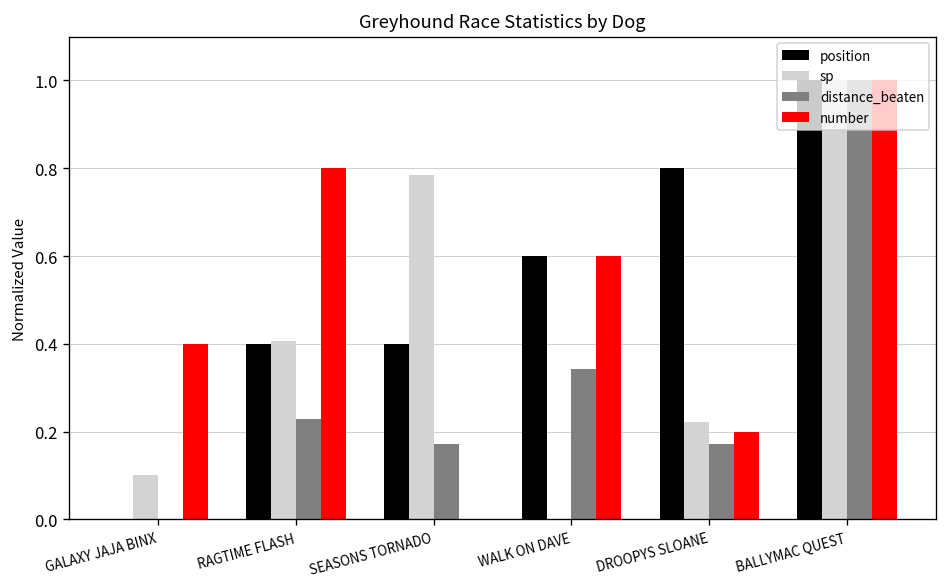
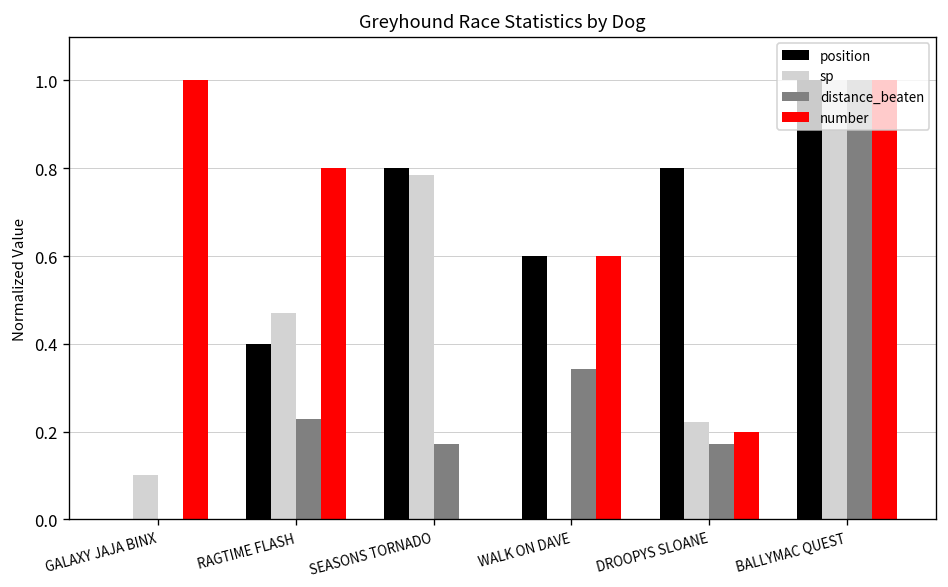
  {
    "position": {
      "GALAXY JAJA BINX": 0.00,
      "RAGTIME FLASH": 0.40,
-     "SEASONS TORNADO": 0.40,
+     "SEASONS TORNADO": 0.80,
      "WALK ON DAVE": 0.60,
      "DROOPYS SLOANE": 0.80
    },
    "sp": {
      "GALAXY JAJA BINX": 0.10,
-     "RAGTIME FLASH": 0.41,
+     "RAGTIME FLASH": 0.47,
      "SEASONS TORNADO": 0.78,
      "WALK ON DAVE": 0.00,
      "DROOPYS SLOANE": 0.22
    },
    "distance_beaten": {
      "GALAXY JAJA BINX": 0.00,
      "RAGTIME FLASH": 0.23,
      "SEASONS TORNADO": 0.17,
      "WALK ON DAVE": 0.34,
      "DROOPYS SLOANE": 0.17
    },
    "number": {
-     "GALAXY JAJA BINX": 0.40,
+     "GALAXY JAJA BINX": 1.00,
      "RAGTIME FLASH": 0.80,
      "SEASONS TORNADO": 0.00,
      "WALK ON DAVE": 0.60,
      "DROOPYS SLOANE": 0.20
    }
  }
